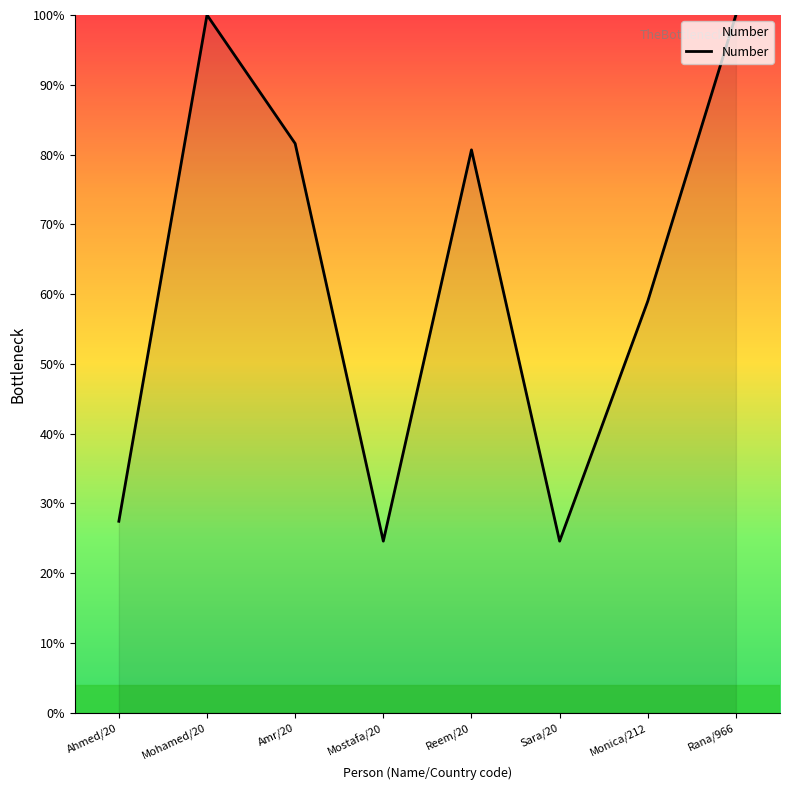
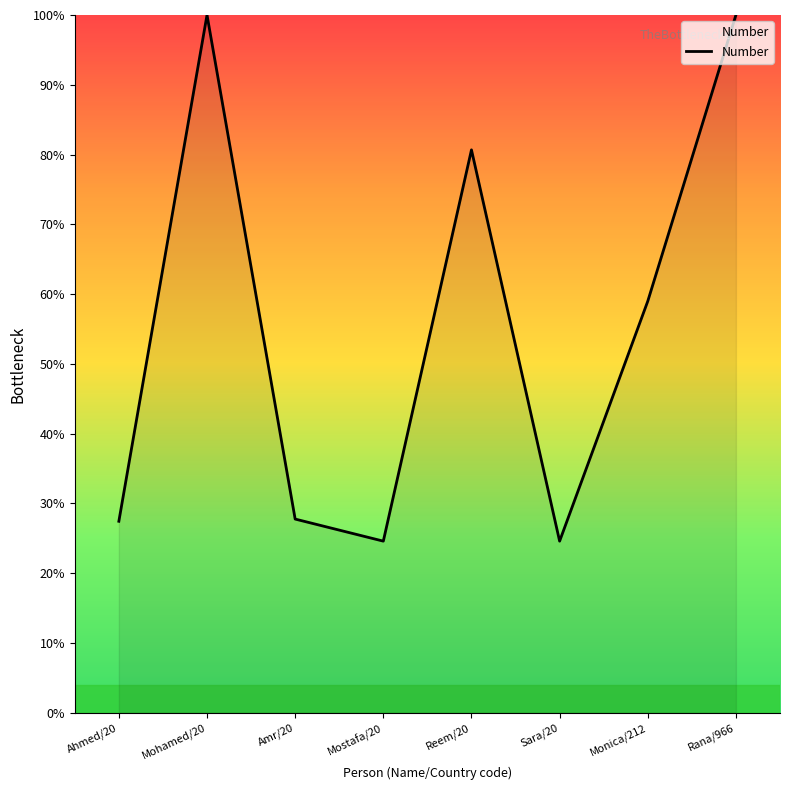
  {
    "Ahmed/20": "27%",
    "Mohamed/20": "100%",
-   "Amr/20": "82%",
+   "Amr/20": "28%",
    "Mostafa/20": "25%",
    "Reem/20": "81%",
    "Sara/20": "25%",
    "Monica/212": "59%",
    "Rana/966": "100%"
  }
